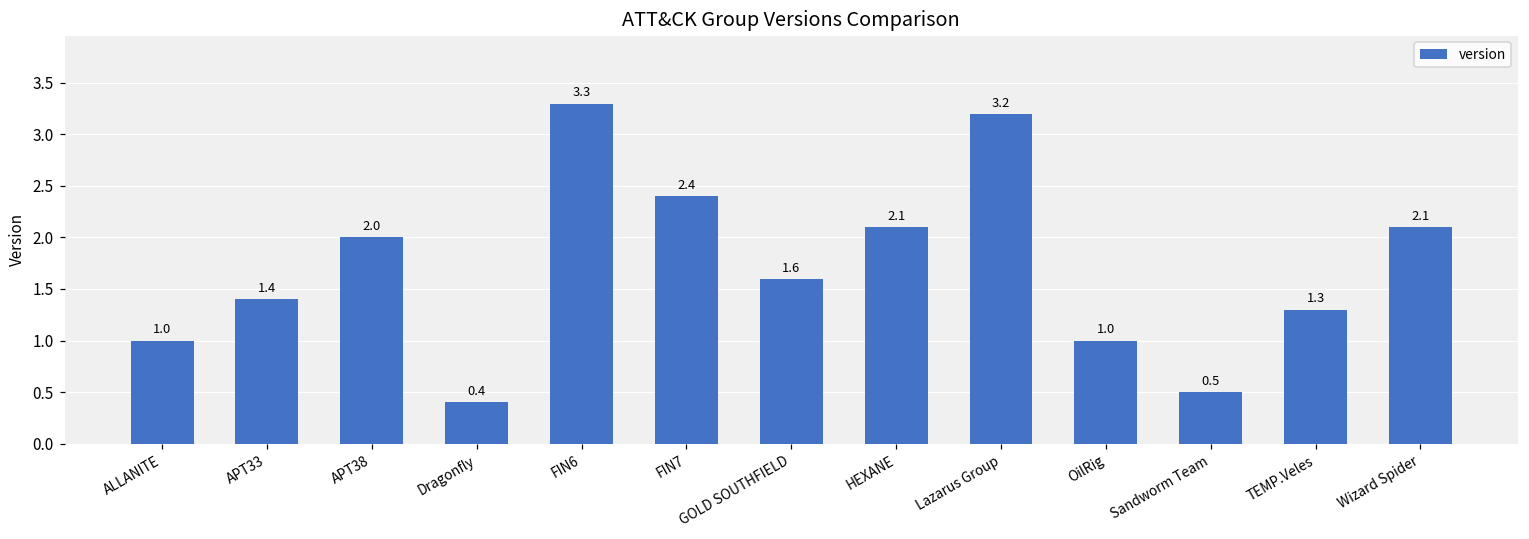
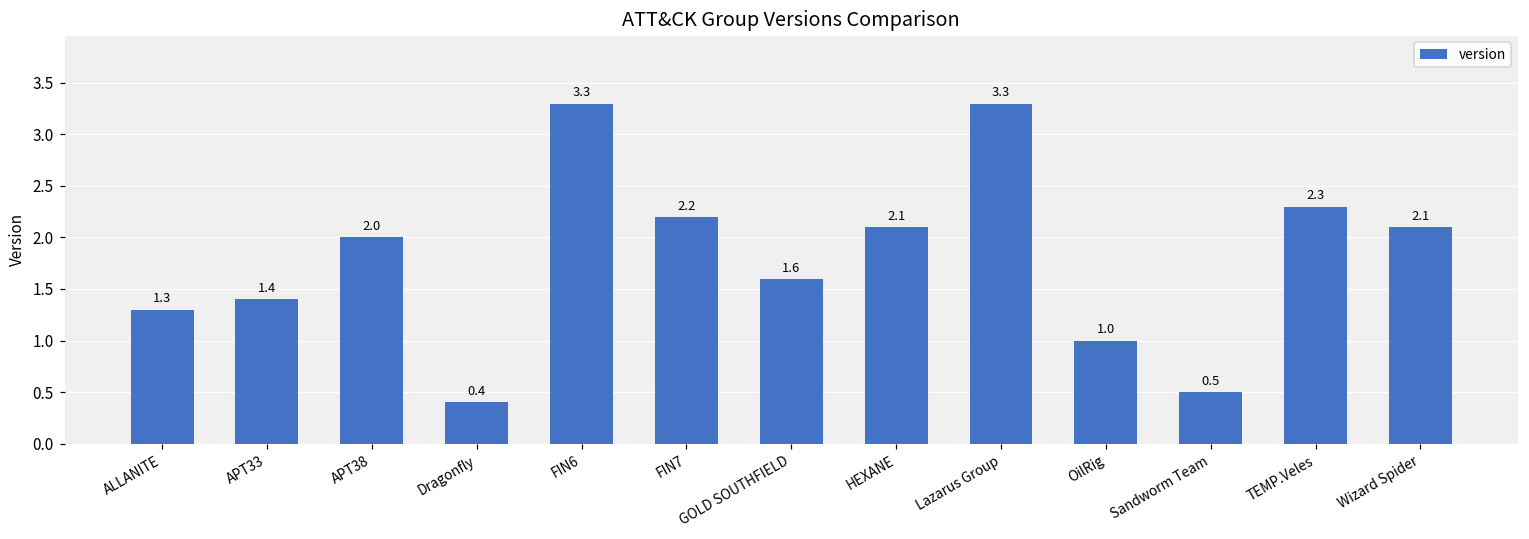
  {
-   "ALLANITE": 1.0,
+   "ALLANITE": 1.3,
    "APT33": 1.4,
    "APT38": 2.0,
    "Dragonfly": 0.4,
    "FIN6": 3.3,
-   "FIN7": 2.4,
+   "FIN7": 2.2,
    "GOLD SOUTHFIELD": 1.6,
    "HEXANE": 2.1,
-   "Lazarus Group": 3.2,
+   "Lazarus Group": 3.3,
    "OilRig": 1.0,
    "Sandworm Team": 0.5,
-   "TEMP.Veles": 1.3,
+   "TEMP.Veles": 2.3,
    "Wizard Spider": 2.1
  }
